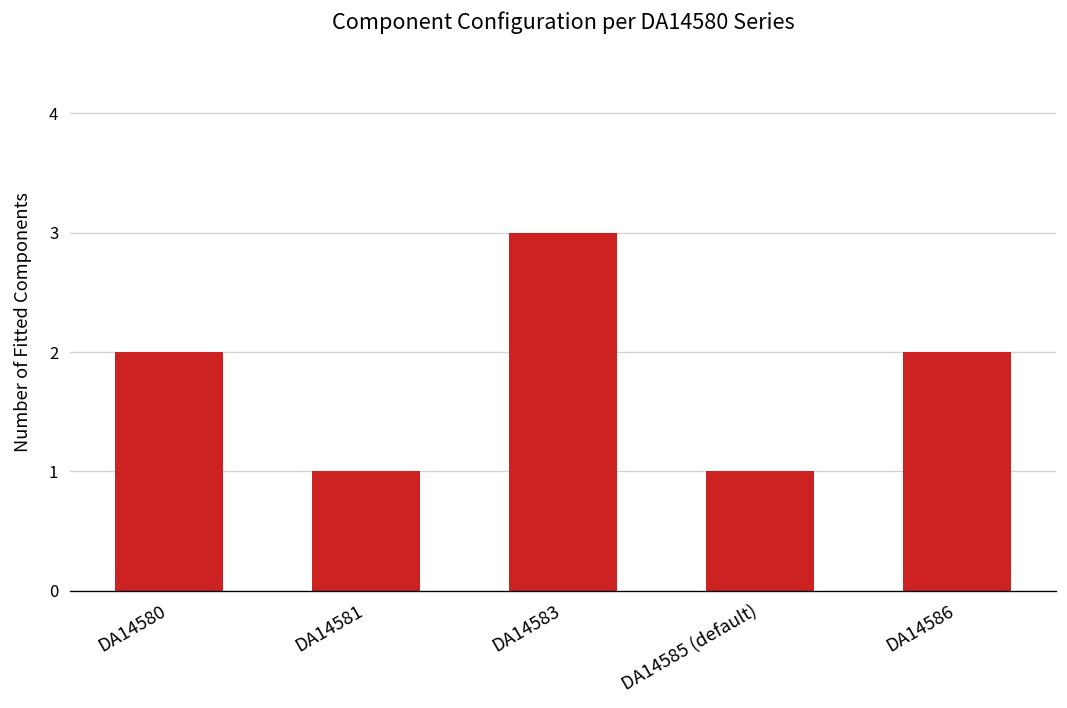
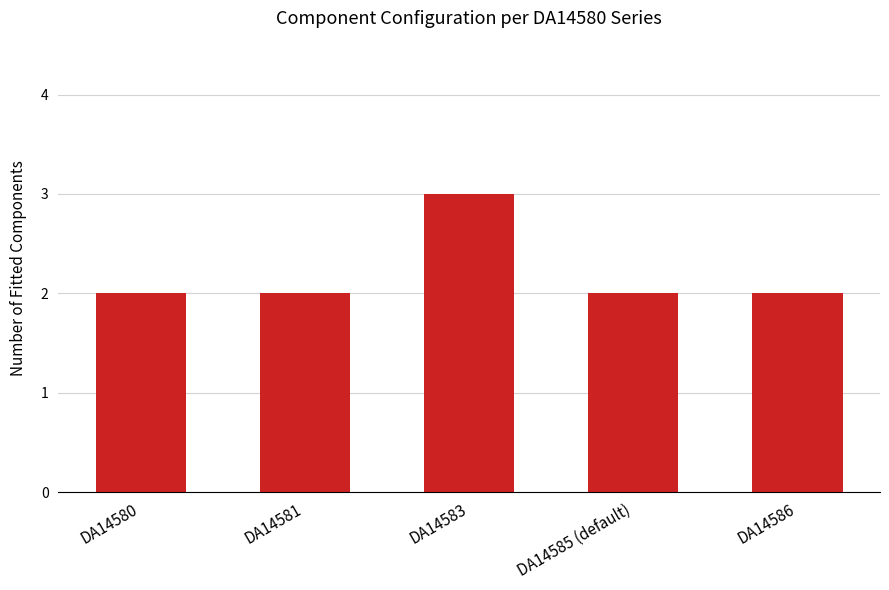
  {
    "DA14580": 2,
-   "DA14581": 1,
+   "DA14581": 2,
    "DA14583": 3,
-   "DA14585 (default)": 1,
+   "DA14585 (default)": 2,
    "DA14586": 2
  }
